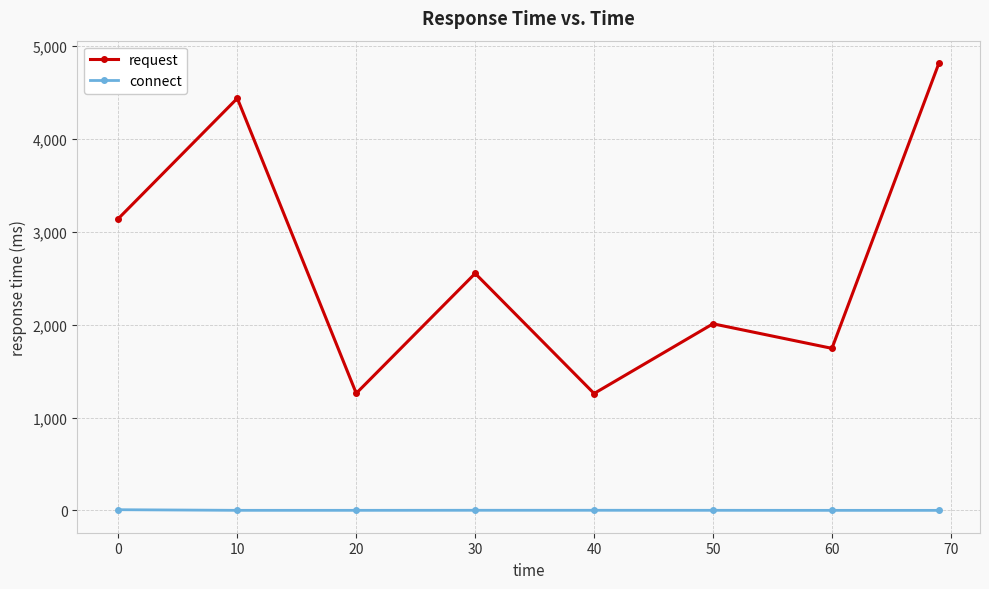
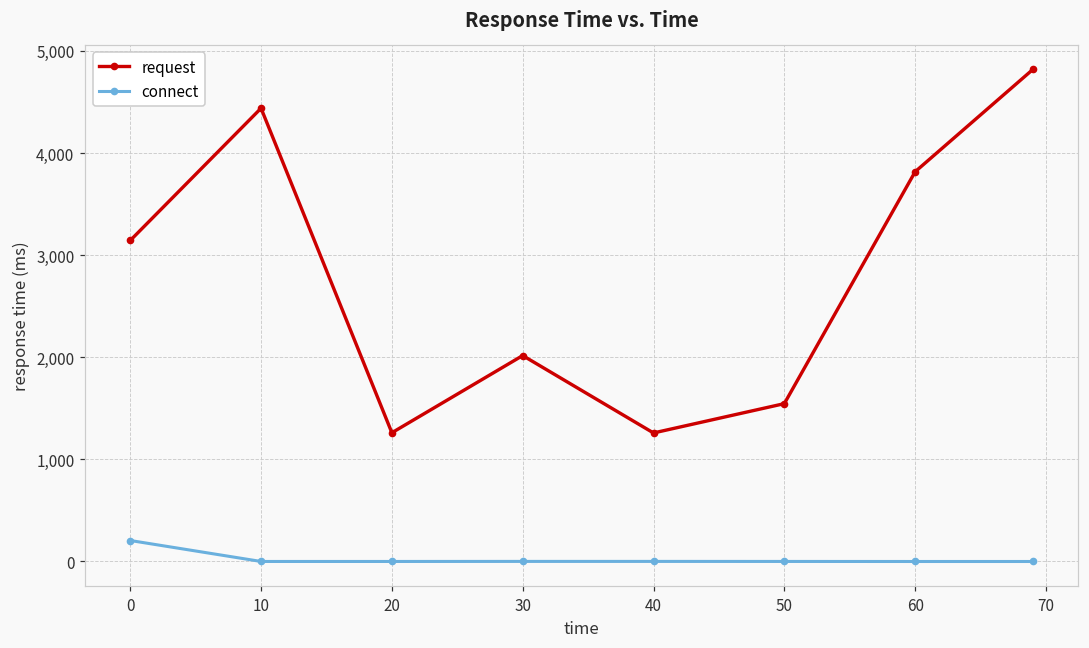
  {
    "request": {
      "0": "3,100",
      "10": "4,400",
      "20": "1,300",
-     "30": "2,600",
+     "30": "2,000",
      "40": "1,300",
-     "50": "2,000",
-     "60": "1,700"
+     "50": "1,500",
+     "60": "3,800"
    },
    "connect": {
-     "0": "0",
+     "0": "200",
      "10": "0",
      "20": "0",
      "30": "0",
      "40": "0",
      "50": "0",
      "60": "0"
    }
  }
